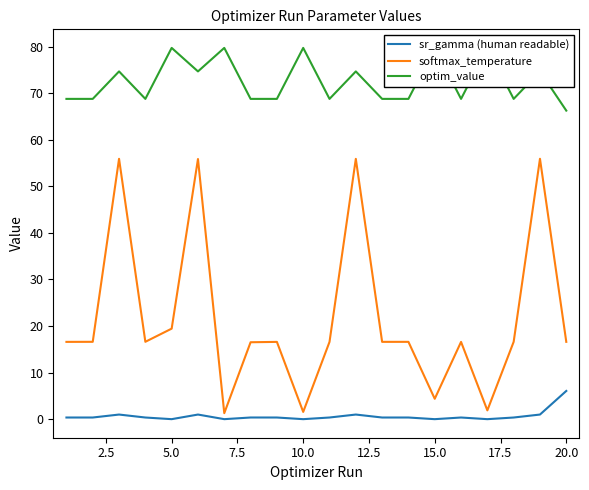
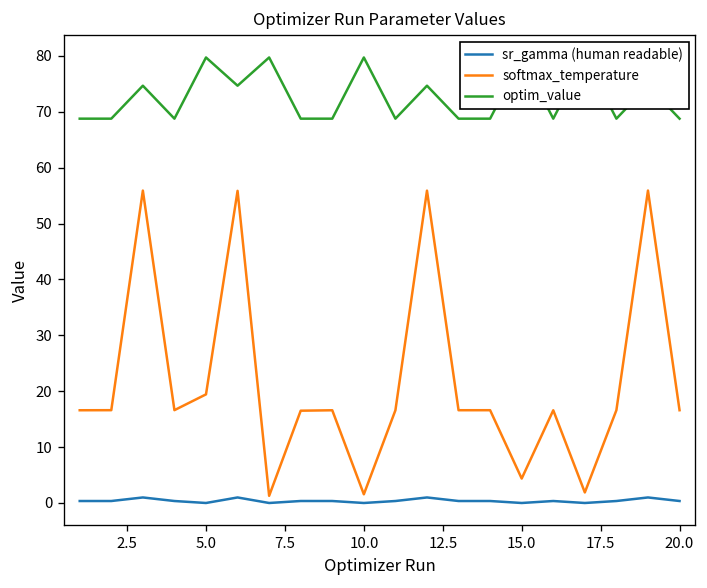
  {
    "sr_gamma (human readable)": {
      "5.0": 0,
      "10.0": 0,
      "15.0": 0,
-     "20.0": 6
+     "20.0": 0
    },
    "softmax_temperature": {
      "5.0": 19,
      "10.0": 2,
      "15.0": 4,
      "20.0": 17
    },
    "optim_value": {
      "5.0": 80,
      "10.0": 80,
-     "20.0": 66
+     "20.0": 69
    }
  }
